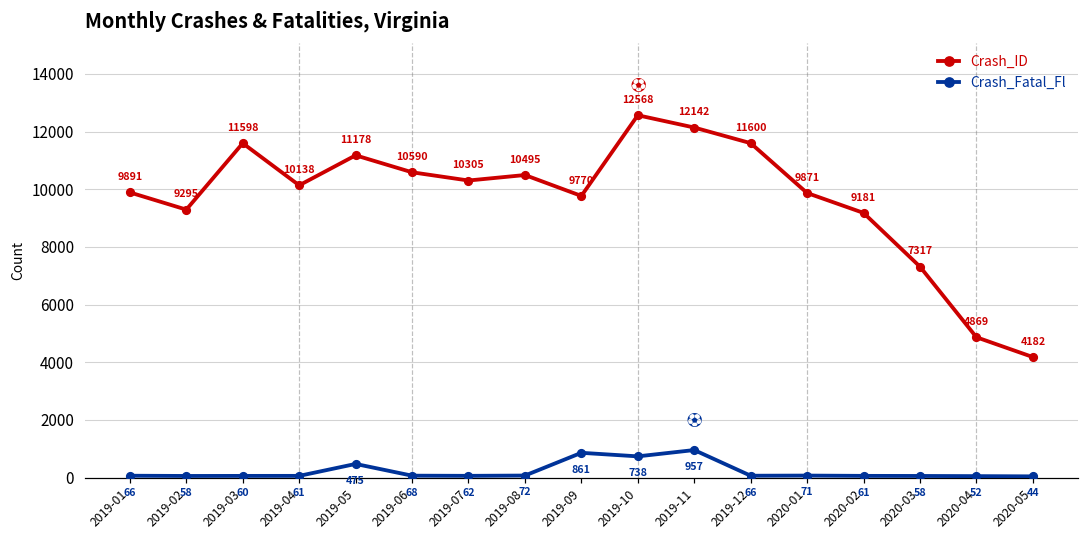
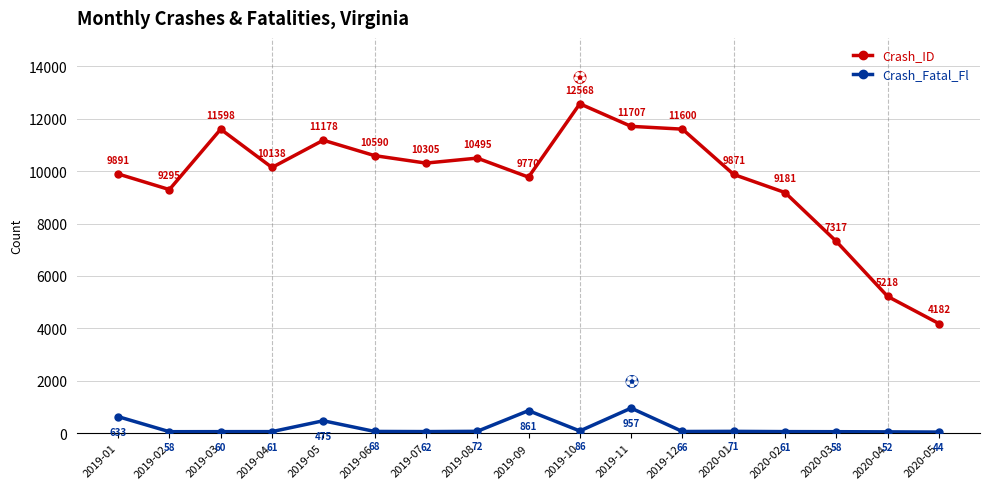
  {
    "Crash_ID": {
      "2019-01": 9891,
      "2019-02": 9295,
      "2019-03": 11598,
      "2019-04": 10138,
      "2019-05": 11178,
      "2019-06": 10590,
      "2019-07": 10305,
      "2019-08": 10495,
      "2019-09": 9770,
      "2019-10": 12568,
-     "2019-11": 12142,
+     "2019-11": 11707,
      "2019-12": 11600,
      "2020-01": 9871,
      "2020-02": 9181,
      "2020-03": 7317,
-     "2020-04": 4869,
+     "2020-04": 5218,
      "2020-05": 4182
    },
    "Crash_Fatal_Fl": {
-     "2019-01": 66,
+     "2019-01": 633,
      "2019-02": 58,
      "2019-03": 60,
      "2019-04": 61,
      "2019-05": 475,
      "2019-06": 68,
      "2019-07": 62,
      "2019-08": 72,
      "2019-09": 861,
-     "2019-10": 738,
+     "2019-10": 86,
      "2019-11": 957,
      "2019-12": 66,
      "2020-01": 71,
      "2020-02": 61,
      "2020-03": 58,
      "2020-04": 52,
      "2020-05": 44
    }
  }
